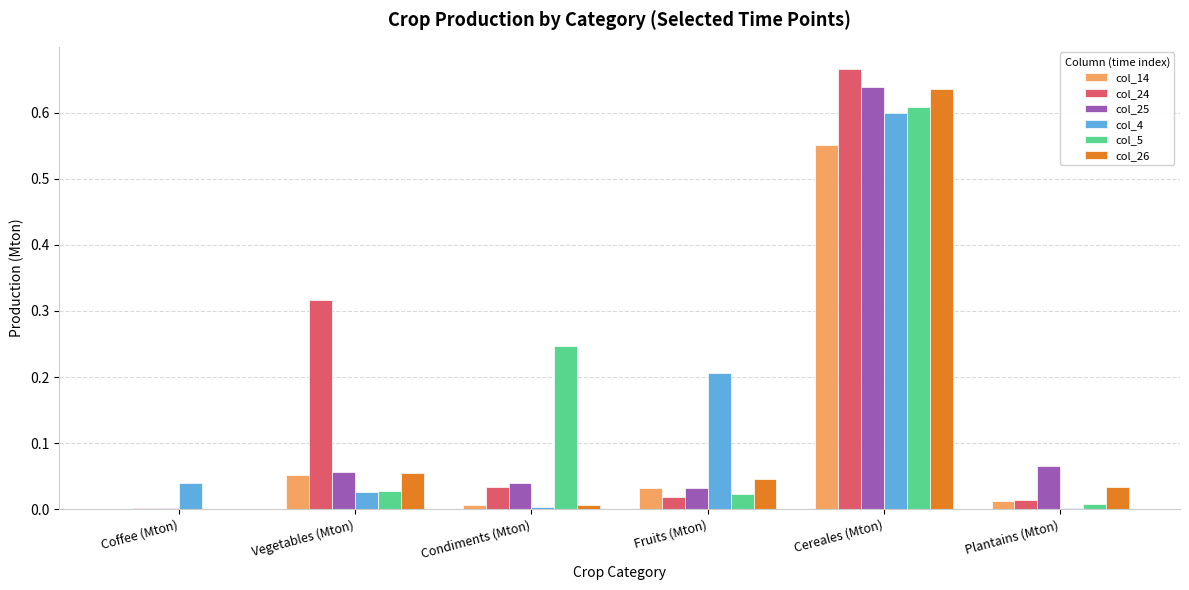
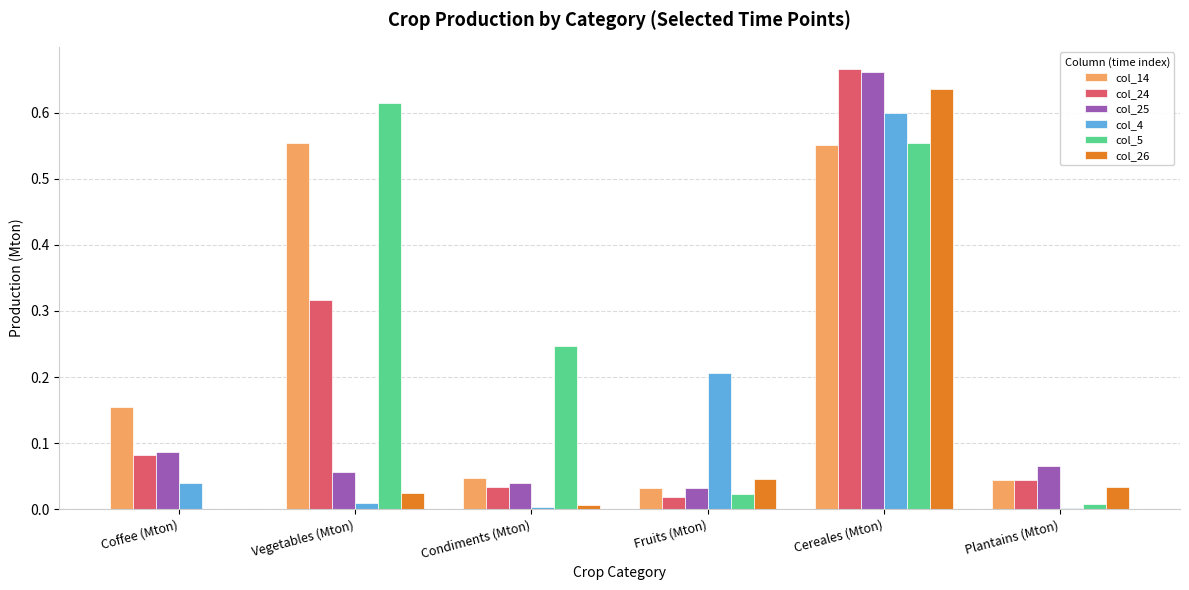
  {
    "col_14": {
-     "Coffee (Mton)": 0.00,
-     "Vegetables (Mton)": 0.05,
-     "Condiments (Mton)": 0.01,
+     "Coffee (Mton)": 0.16,
+     "Vegetables (Mton)": 0.55,
+     "Condiments (Mton)": 0.05,
      "Fruits (Mton)": 0.03,
      "Cereales (Mton)": 0.55,
-     "Plantains (Mton)": 0.01
+     "Plantains (Mton)": 0.04
    },
    "col_24": {
-     "Coffee (Mton)": 0.00,
+     "Coffee (Mton)": 0.08,
      "Vegetables (Mton)": 0.32,
      "Condiments (Mton)": 0.03,
      "Fruits (Mton)": 0.02,
      "Cereales (Mton)": 0.67,
-     "Plantains (Mton)": 0.01
+     "Plantains (Mton)": 0.04
    },
    "col_25": {
-     "Coffee (Mton)": 0.00,
+     "Coffee (Mton)": 0.09,
      "Vegetables (Mton)": 0.06,
      "Condiments (Mton)": 0.04,
      "Fruits (Mton)": 0.03,
-     "Cereales (Mton)": 0.64,
+     "Cereales (Mton)": 0.66,
      "Plantains (Mton)": 0.07
    },
    "col_4": {
      "Coffee (Mton)": 0.04,
-     "Vegetables (Mton)": 0.03,
+     "Vegetables (Mton)": 0.01,
      "Fruits (Mton)": 0.21,
      "Cereales (Mton)": 0.60
    },
    "col_5": {
      "Coffee (Mton)": 0.00,
-     "Vegetables (Mton)": 0.03,
+     "Vegetables (Mton)": 0.61,
      "Condiments (Mton)": 0.25,
      "Fruits (Mton)": 0.02,
-     "Cereales (Mton)": 0.61,
+     "Cereales (Mton)": 0.55,
      "Plantains (Mton)": 0.01
    },
    "col_26": {
-     "Vegetables (Mton)": 0.05,
+     "Vegetables (Mton)": 0.02,
      "Condiments (Mton)": 0.01,
      "Fruits (Mton)": 0.05,
      "Cereales (Mton)": 0.64,
      "Plantains (Mton)": 0.03
    }
  }
